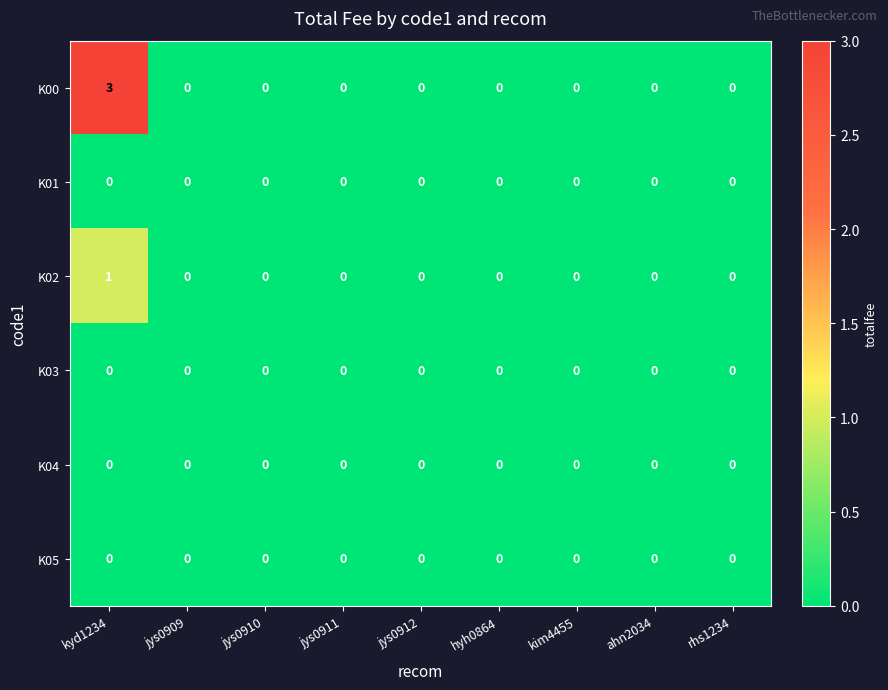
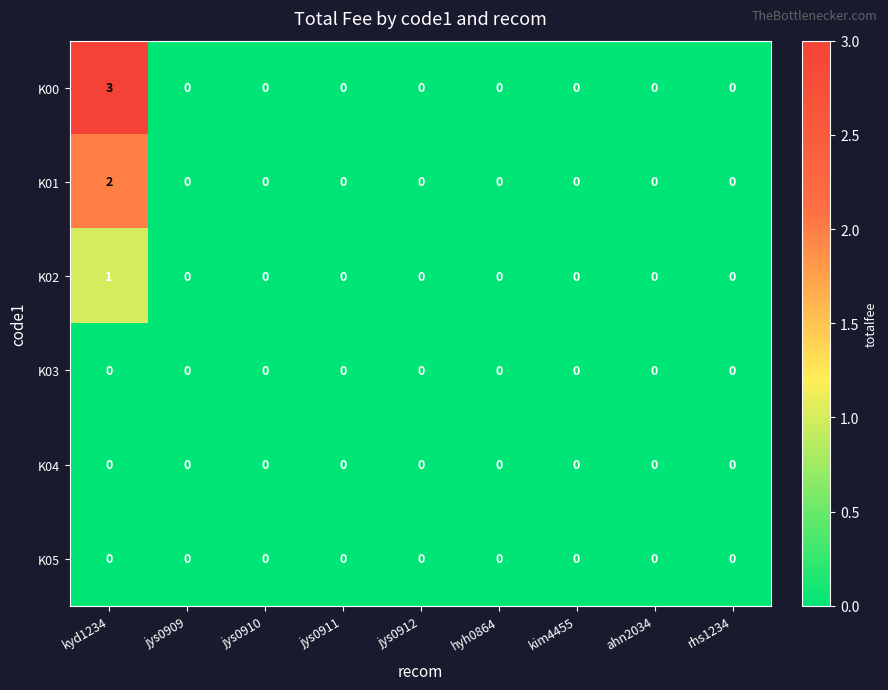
  {
    "K00": {
      "kyd1234": 3,
      "jys0909": 0,
      "jys0910": 0,
      "jys0911": 0,
      "jys0912": 0,
      "hyh0864": 0,
      "kim4455": 0,
      "ahn2034": 0,
      "rhs1234": 0
    },
    "K01": {
-     "kyd1234": 0,
+     "kyd1234": 2,
      "jys0909": 0,
      "jys0910": 0,
      "jys0911": 0,
      "jys0912": 0,
      "hyh0864": 0,
      "kim4455": 0,
      "ahn2034": 0,
      "rhs1234": 0
    },
    "K02": {
      "kyd1234": 1,
      "jys0909": 0,
      "jys0910": 0,
      "jys0911": 0,
      "jys0912": 0,
      "hyh0864": 0,
      "kim4455": 0,
      "ahn2034": 0,
      "rhs1234": 0
    },
    "K03": {
      "kyd1234": 0,
      "jys0909": 0,
      "jys0910": 0,
      "jys0911": 0,
      "jys0912": 0,
      "hyh0864": 0,
      "kim4455": 0,
      "ahn2034": 0,
      "rhs1234": 0
    },
    "K04": {
      "kyd1234": 0,
      "jys0909": 0,
      "jys0910": 0,
      "jys0911": 0,
      "jys0912": 0,
      "hyh0864": 0,
      "kim4455": 0,
      "ahn2034": 0,
      "rhs1234": 0
    },
    "K05": {
      "kyd1234": 0,
      "jys0909": 0,
      "jys0910": 0,
      "jys0911": 0,
      "jys0912": 0,
      "hyh0864": 0,
      "kim4455": 0,
      "ahn2034": 0,
      "rhs1234": 0
    }
  }
